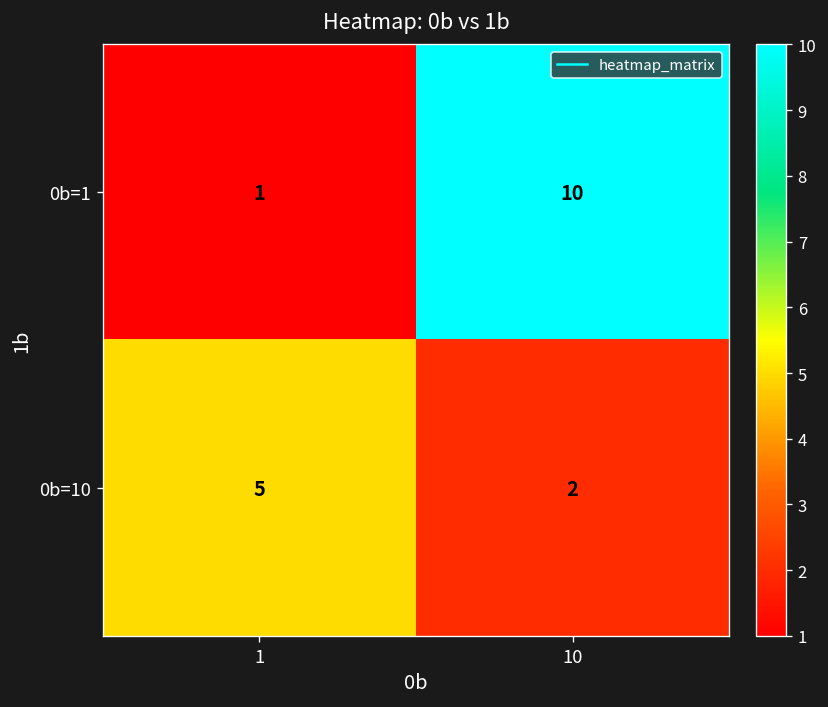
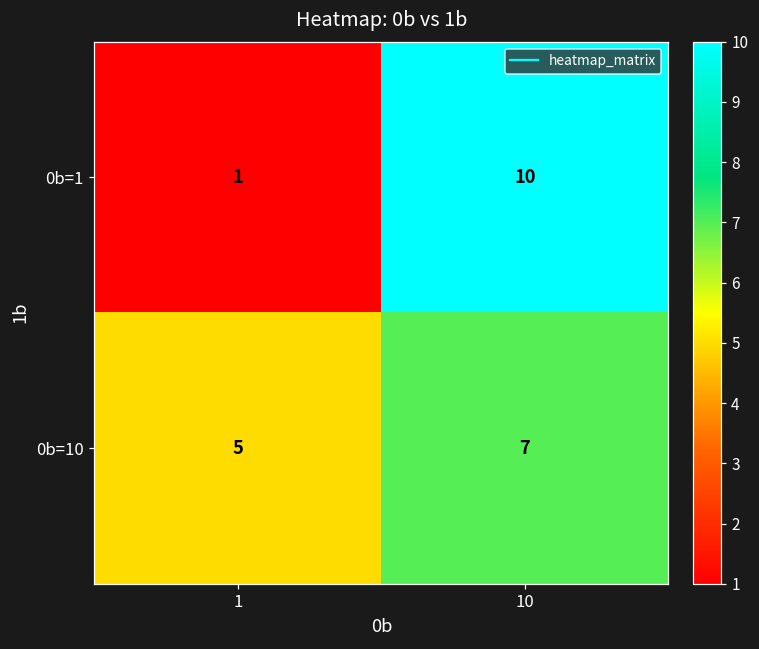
  {
    "0b=1": {
      "1": 1,
      "10": 10
    },
    "0b=10": {
      "1": 5,
-     "10": 2
+     "10": 7
    }
  }
